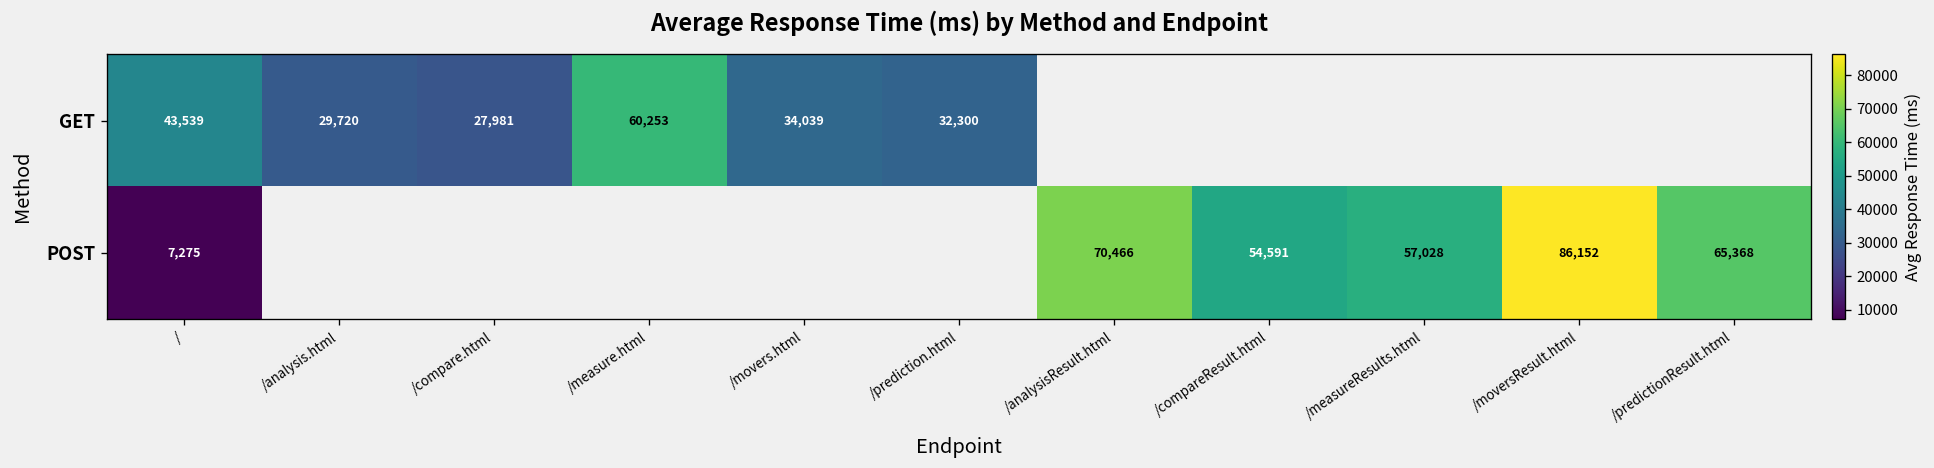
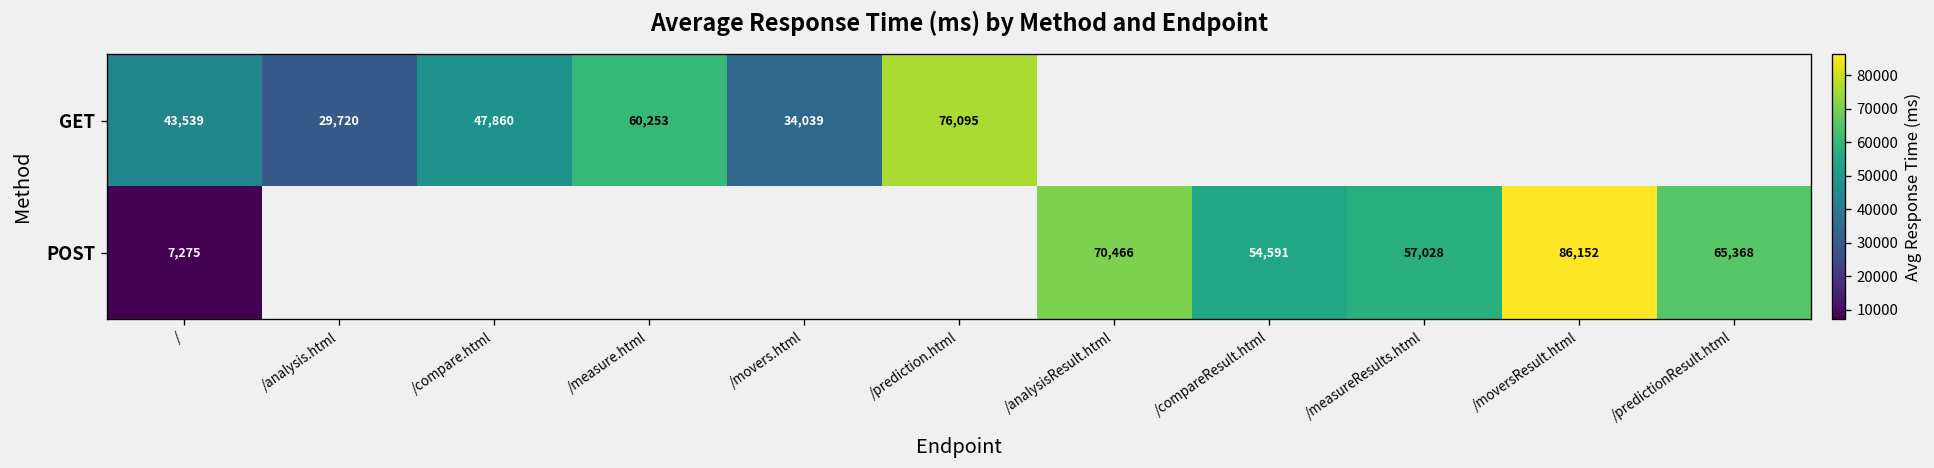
  {
    "GET": {
      "/": "43,539",
      "/analysis.html": "29,720",
-     "/compare.html": "27,981",
+     "/compare.html": "47,860",
      "/measure.html": "60,253",
      "/movers.html": "34,039",
-     "/prediction.html": "32,300"
+     "/prediction.html": "76,095"
    },
    "POST": {
      "/": "7,275",
      "/analysisResult.html": "70,466",
      "/compareResult.html": "54,591",
      "/measureResults.html": "57,028",
      "/moversResult.html": "86,152",
      "/predictionResult.html": "65,368"
    }
  }
